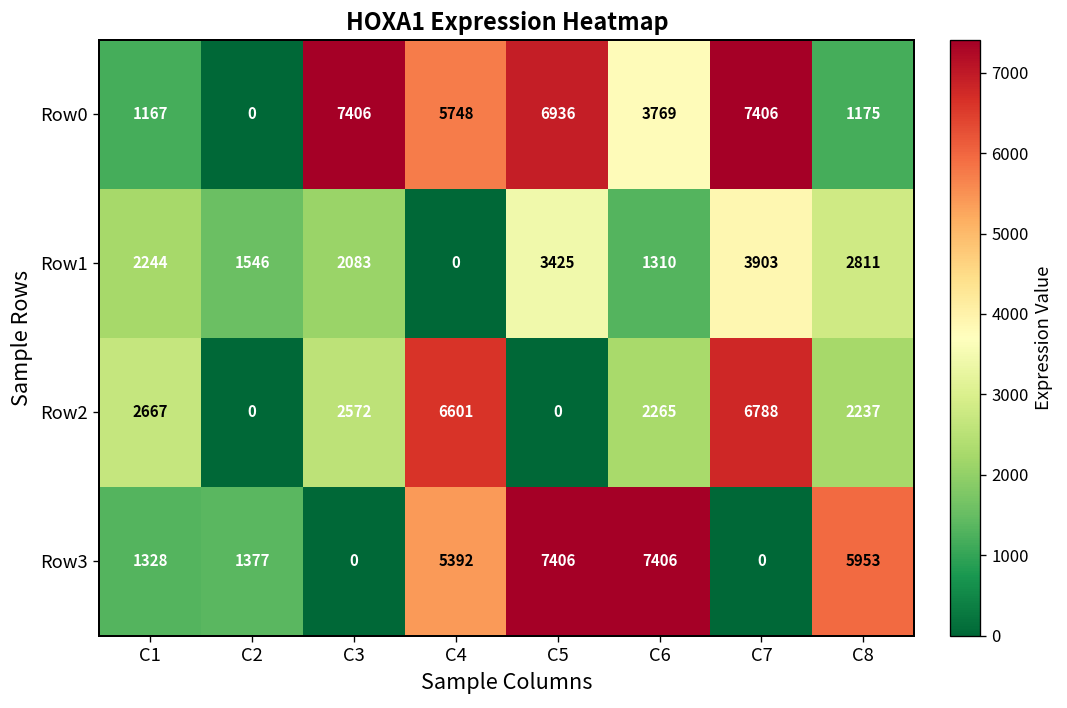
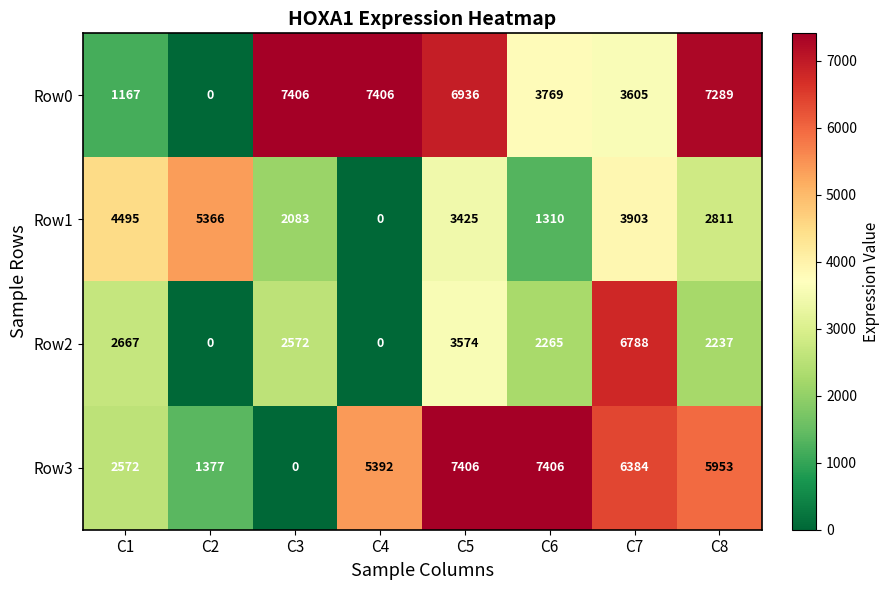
  {
    "Row0": {
      "C1": 1167,
      "C2": 0,
      "C3": 7406,
-     "C4": 5748,
+     "C4": 7406,
      "C5": 6936,
      "C6": 3769,
-     "C7": 7406,
-     "C8": 1175
+     "C7": 3605,
+     "C8": 7289
    },
    "Row1": {
-     "C1": 2244,
-     "C2": 1546,
+     "C1": 4495,
+     "C2": 5366,
      "C3": 2083,
      "C4": 0,
      "C5": 3425,
      "C6": 1310,
      "C7": 3903,
      "C8": 2811
    },
    "Row2": {
      "C1": 2667,
      "C2": 0,
      "C3": 2572,
-     "C4": 6601,
-     "C5": 0,
+     "C4": 0,
+     "C5": 3574,
      "C6": 2265,
      "C7": 6788,
      "C8": 2237
    },
    "Row3": {
-     "C1": 1328,
+     "C1": 2572,
      "C2": 1377,
      "C3": 0,
      "C4": 5392,
      "C5": 7406,
      "C6": 7406,
-     "C7": 0,
+     "C7": 6384,
      "C8": 5953
    }
  }
